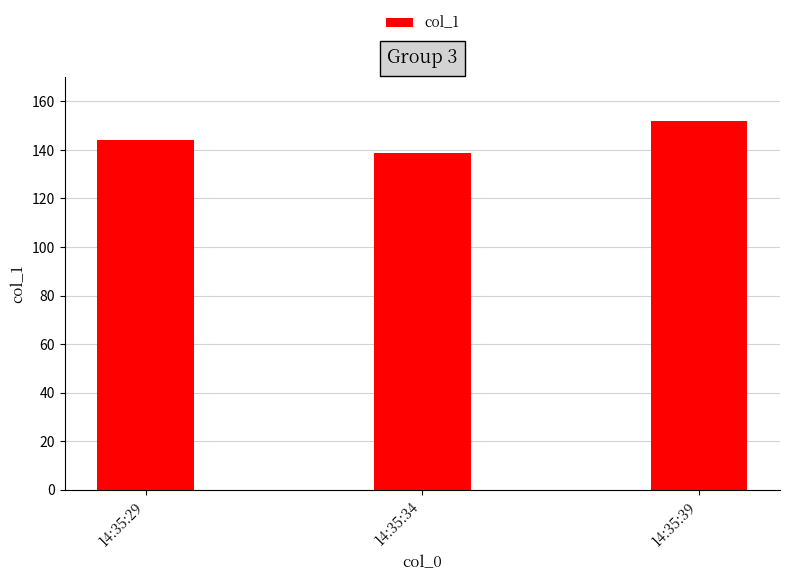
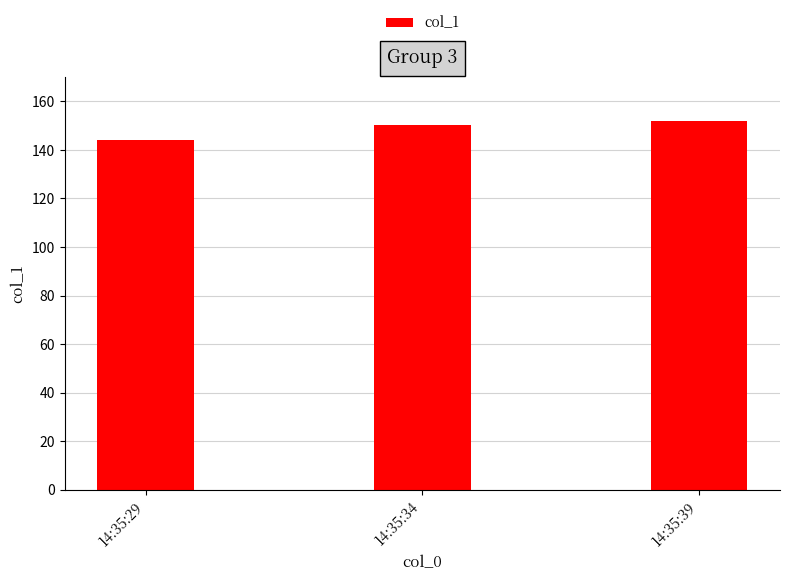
  {
    "14:35:29": 144,
-   "14:35:34": 139,
+   "14:35:34": 150,
    "14:35:39": 152
  }
